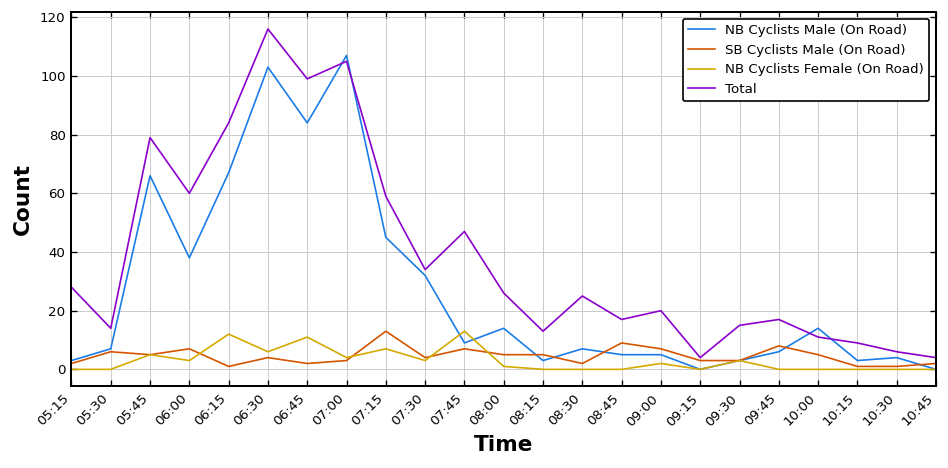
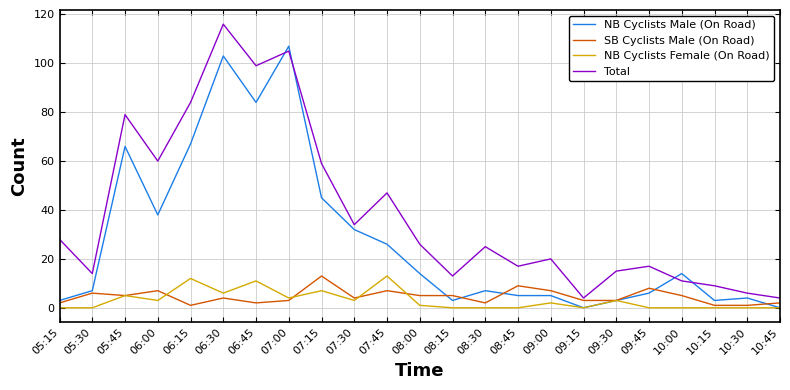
  {
    "NB Cyclists Male (On Road)": {
      "05:45": 66,
      "06:00": 38,
      "06:15": 67,
      "06:30": 103,
      "06:45": 84,
      "07:00": 107,
      "07:15": 45,
      "07:30": 32,
-     "07:45": 9,
+     "07:45": 26,
      "08:00": 14,
      "08:15": 3,
      "08:30": 7,
      "08:45": 5,
      "09:00": 5,
      "09:45": 6,
      "10:00": 14,
      "10:15": 3,
      "10:30": 4
    },
    "SB Cyclists Male (On Road)": {
      "06:00": 7,
      "06:15": 1,
      "06:30": 4,
      "06:45": 2,
      "07:15": 13,
      "07:45": 7,
      "08:00": 5,
      "08:15": 5,
      "08:30": 2,
      "08:45": 9,
      "09:00": 7,
      "09:45": 8,
      "10:00": 5,
      "10:45": 2
    },
    "NB Cyclists Female (On Road)": {
      "05:15": 0,
      "05:30": 0,
      "06:00": 3,
      "06:15": 12,
      "06:30": 6,
      "06:45": 11,
      "07:15": 7,
      "07:45": 13,
      "08:00": 1,
      "08:15": 0,
      "08:30": 0,
      "08:45": 0,
      "09:00": 2,
      "09:45": 0,
      "10:00": 0
    },
    "Total": {
      "05:15": 28,
      "05:30": 14,
      "05:45": 79,
      "06:00": 60,
      "06:15": 84,
      "06:30": 116,
      "06:45": 99,
      "07:00": 105,
      "07:15": 59,
      "07:30": 34,
      "07:45": 47,
      "08:00": 26,
      "08:15": 13,
      "08:30": 25,
      "08:45": 17,
      "09:00": 20,
      "09:30": 15,
      "09:45": 17,
      "10:00": 11,
      "10:15": 9,
      "10:30": 6,
      "10:45": 4
    }
  }
